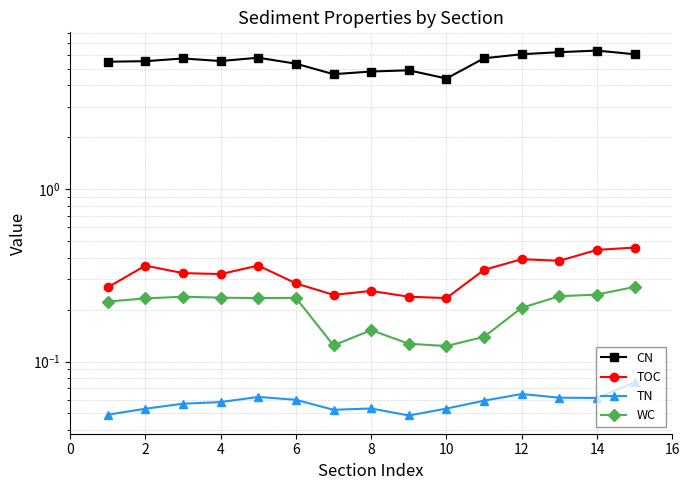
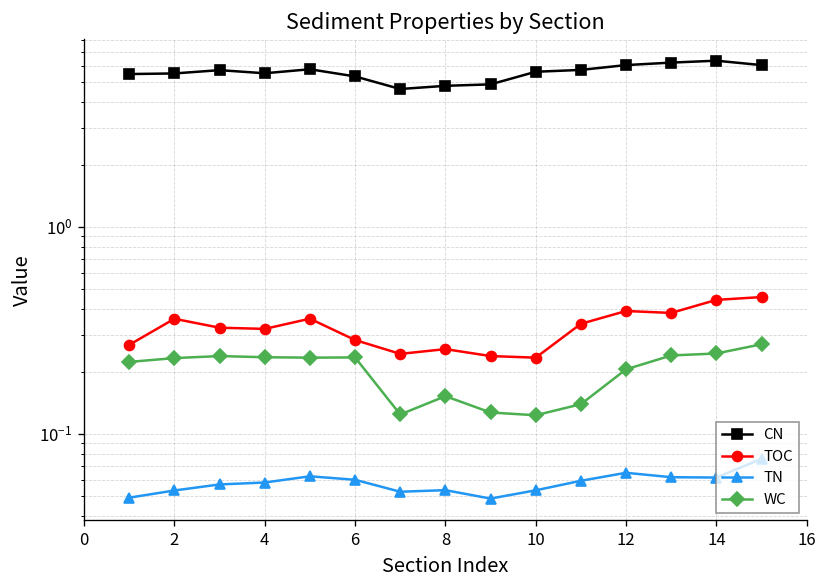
  {
    "CN": {
      "2": 5.5,
      "4": 5.5,
      "6": 5.3,
      "8": 4.8,
-     "10": 4.4,
+     "10": 5.6,
      "12": 6.1,
      "14": 6.4
    },
    "TOC": {
      "2": 0.36,
      "4": 0.32,
      "6": 0.28,
      "8": 0.26,
      "10": 0.23,
      "12": 0.4,
      "14": 0.44
    },
    "TN": {
      "2": 0.053,
      "4": 0.058,
      "6": 0.060,
      "8": 0.053,
      "10": 0.053,
      "12": 0.065
    },
    "WC": {
      "2": 0.23,
      "4": 0.23,
      "6": 0.23,
      "8": 0.15,
      "10": 0.12,
      "12": 0.2,
      "14": 0.24
    }
  }
